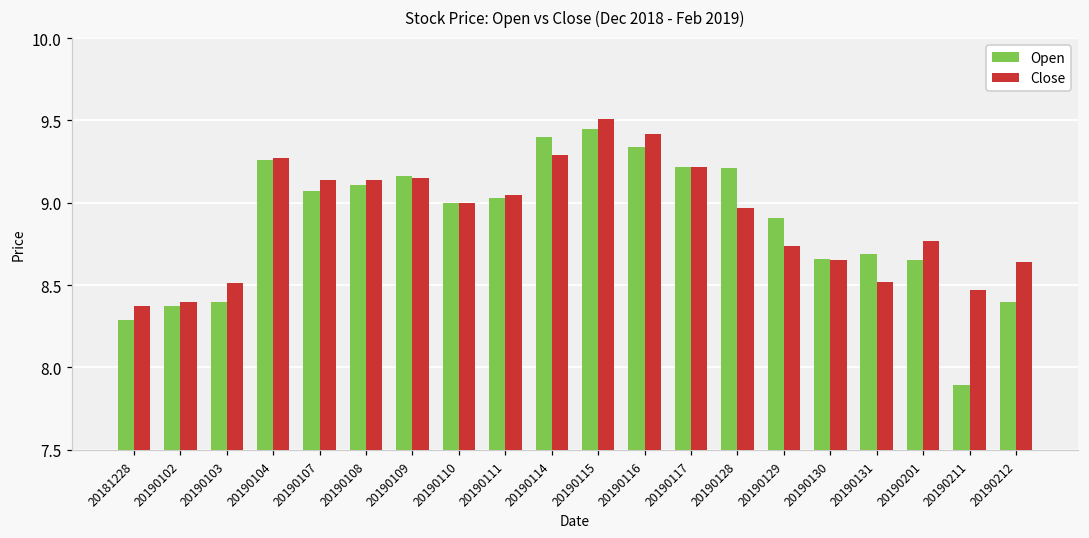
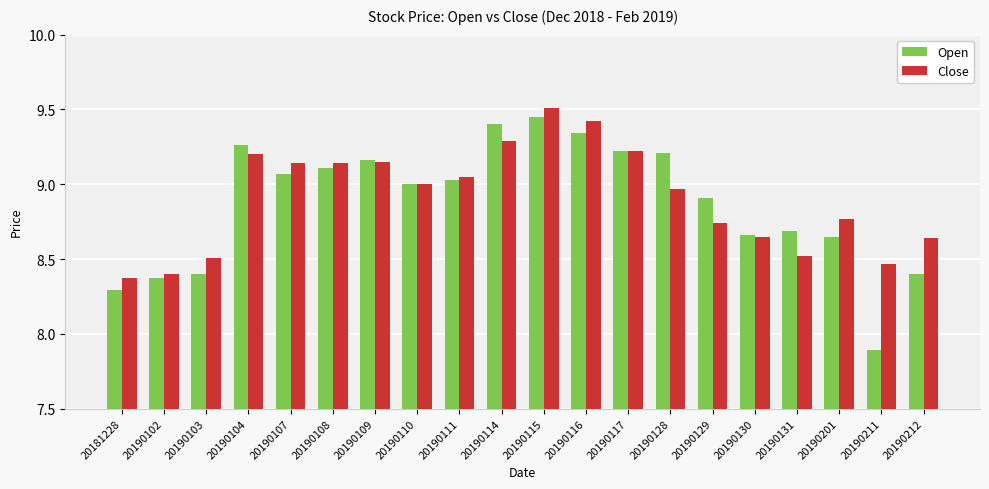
  {
    "Open": {
      "20181228": 8.29,
      "20190102": 8.37,
      "20190103": 8.40,
      "20190104": 9.26,
      "20190107": 9.07,
      "20190108": 9.11,
      "20190109": 9.16,
      "20190110": 9.00,
      "20190111": 9.03,
      "20190114": 9.40,
      "20190115": 9.45,
      "20190116": 9.34,
      "20190117": 9.22,
      "20190128": 9.21,
      "20190129": 8.91,
      "20190130": 8.66,
      "20190131": 8.69,
      "20190201": 8.65,
      "20190211": 7.89,
      "20190212": 8.40
    },
    "Close": {
      "20181228": 8.37,
      "20190102": 8.40,
      "20190103": 8.51,
-     "20190104": 9.27,
+     "20190104": 9.20,
      "20190107": 9.14,
      "20190108": 9.14,
      "20190109": 9.15,
      "20190110": 9.00,
      "20190111": 9.05,
      "20190114": 9.29,
      "20190115": 9.51,
      "20190116": 9.42,
      "20190117": 9.22,
      "20190128": 8.97,
      "20190129": 8.74,
      "20190130": 8.65,
      "20190131": 8.52,
      "20190201": 8.77,
      "20190211": 8.47,
      "20190212": 8.64
    }
  }
